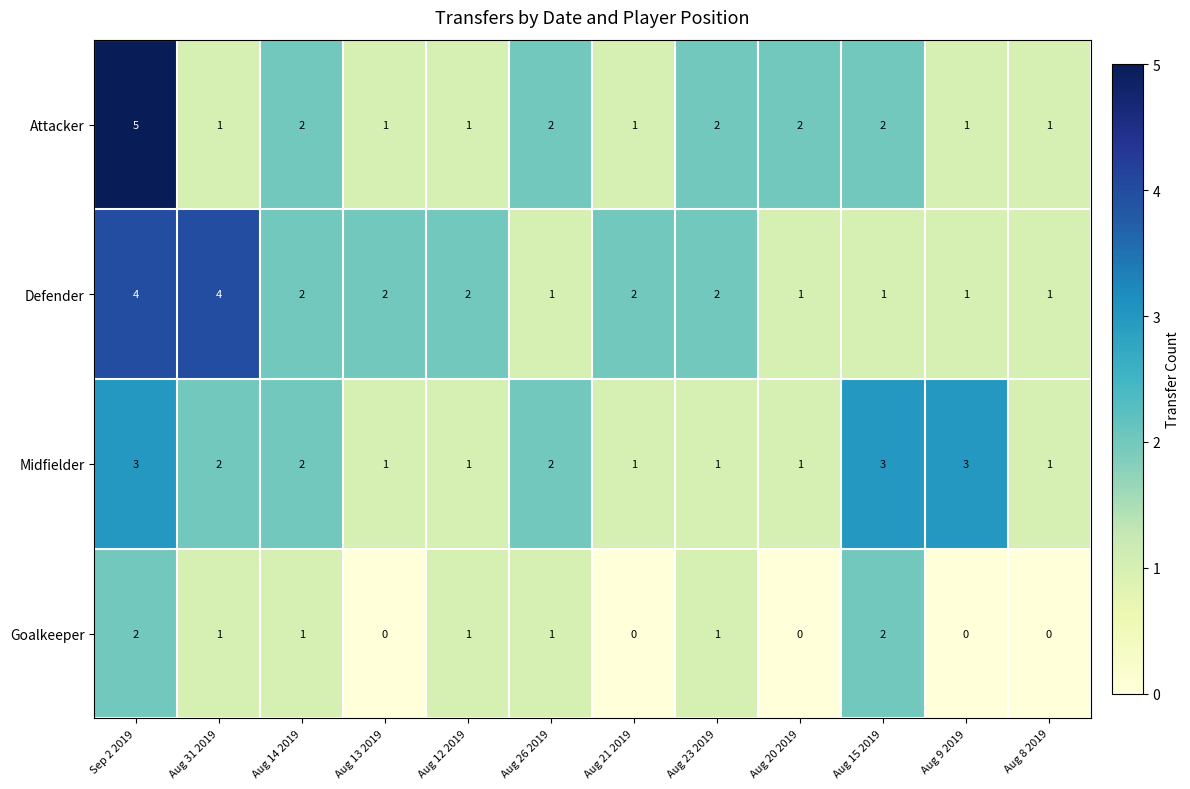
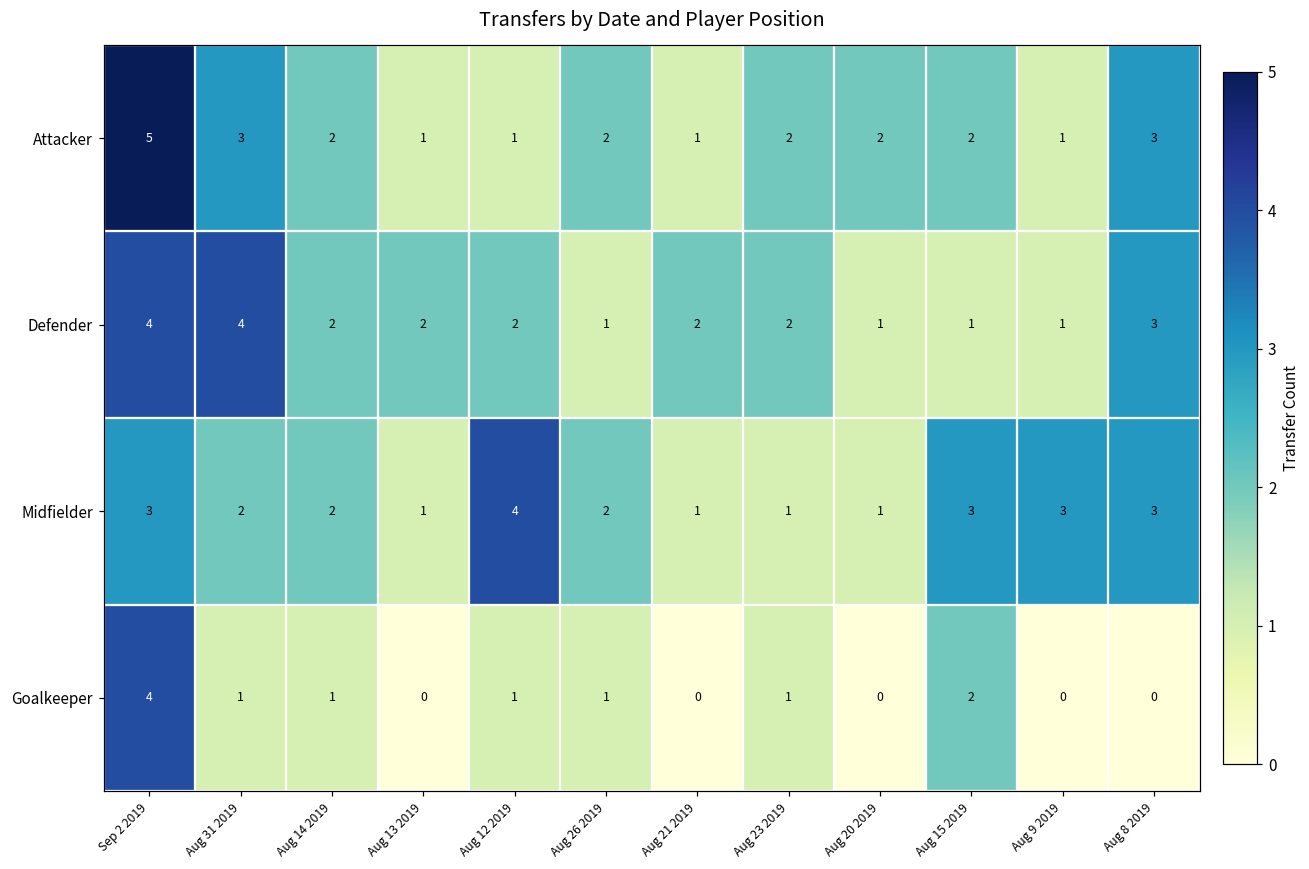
  {
    "Attacker": {
      "Sep 2 2019": 5,
-     "Aug 31 2019": 1,
+     "Aug 31 2019": 3,
      "Aug 14 2019": 2,
      "Aug 13 2019": 1,
      "Aug 12 2019": 1,
      "Aug 26 2019": 2,
      "Aug 21 2019": 1,
      "Aug 23 2019": 2,
      "Aug 20 2019": 2,
      "Aug 15 2019": 2,
      "Aug 9 2019": 1,
-     "Aug 8 2019": 1
+     "Aug 8 2019": 3
    },
    "Defender": {
      "Sep 2 2019": 4,
      "Aug 31 2019": 4,
      "Aug 14 2019": 2,
      "Aug 13 2019": 2,
      "Aug 12 2019": 2,
      "Aug 26 2019": 1,
      "Aug 21 2019": 2,
      "Aug 23 2019": 2,
      "Aug 20 2019": 1,
      "Aug 15 2019": 1,
      "Aug 9 2019": 1,
-     "Aug 8 2019": 1
+     "Aug 8 2019": 3
    },
    "Midfielder": {
      "Sep 2 2019": 3,
      "Aug 31 2019": 2,
      "Aug 14 2019": 2,
      "Aug 13 2019": 1,
-     "Aug 12 2019": 1,
+     "Aug 12 2019": 4,
      "Aug 26 2019": 2,
      "Aug 21 2019": 1,
      "Aug 23 2019": 1,
      "Aug 20 2019": 1,
      "Aug 15 2019": 3,
      "Aug 9 2019": 3,
-     "Aug 8 2019": 1
+     "Aug 8 2019": 3
    },
    "Goalkeeper": {
-     "Sep 2 2019": 2,
+     "Sep 2 2019": 4,
      "Aug 31 2019": 1,
      "Aug 14 2019": 1,
      "Aug 13 2019": 0,
      "Aug 12 2019": 1,
      "Aug 26 2019": 1,
      "Aug 21 2019": 0,
      "Aug 23 2019": 1,
      "Aug 20 2019": 0,
      "Aug 15 2019": 2,
      "Aug 9 2019": 0,
      "Aug 8 2019": 0
    }
  }
